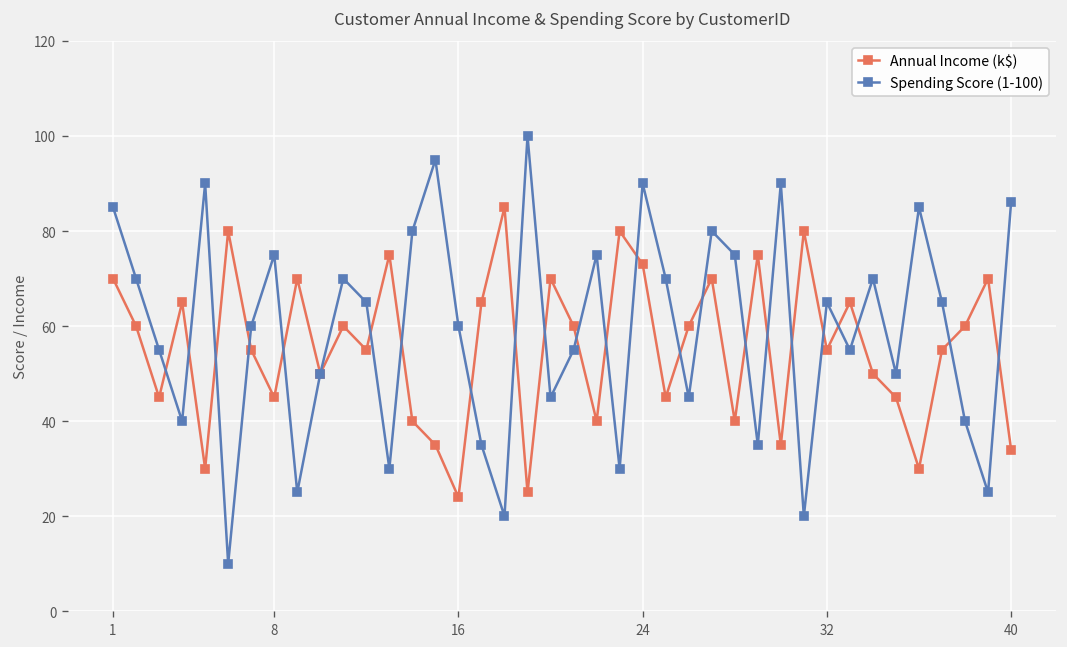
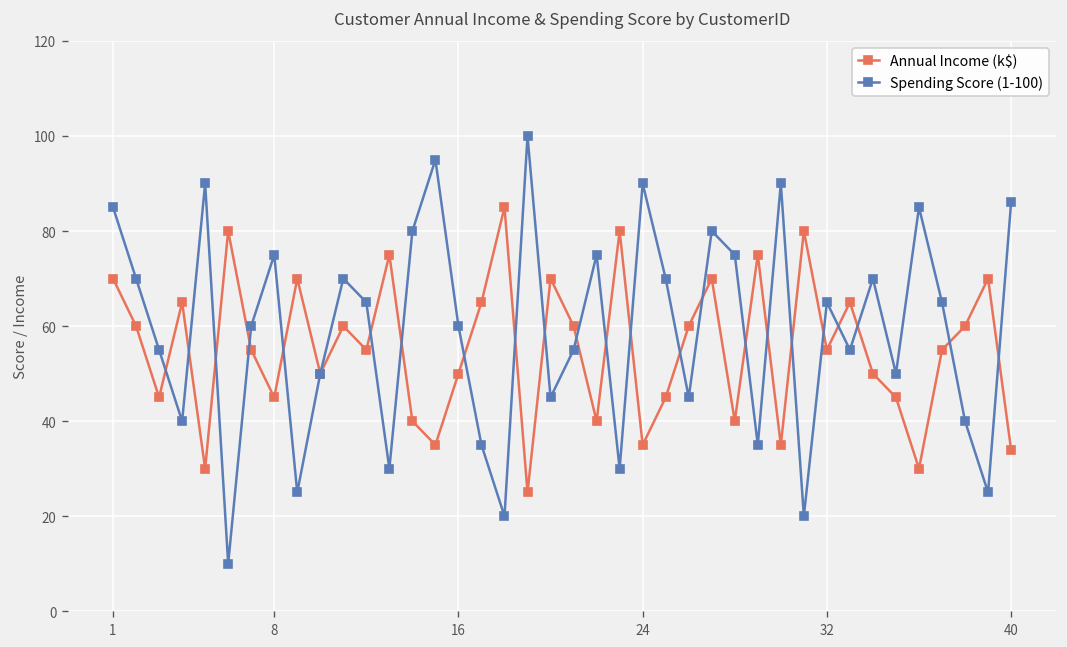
  {
    "Annual Income (k$)": {
      "1": 70,
      "8": 45,
-     "16": 24,
-     "24": 73,
+     "16": 50,
+     "24": 35,
      "32": 55,
      "40": 34
    },
    "Spending Score (1-100)": {
      "1": 85,
      "8": 75,
      "16": 60,
      "24": 90,
      "32": 65,
      "40": 86
    }
  }
